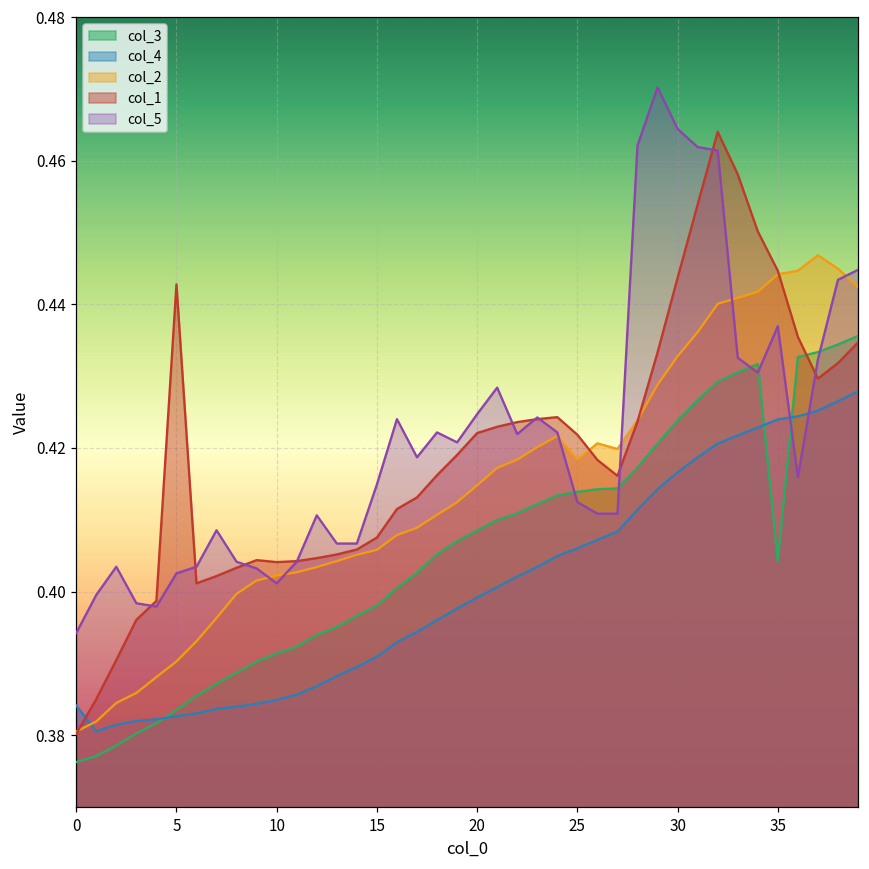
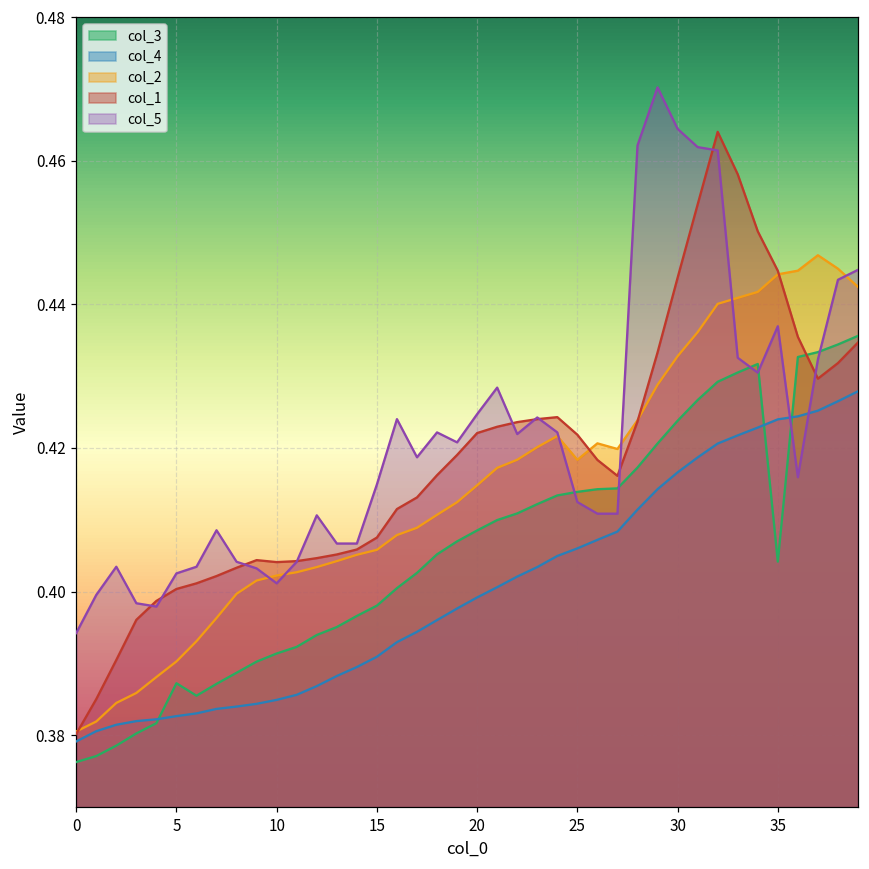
  {
    "col_3": {
      "0": 0.376,
-     "5": 0.383,
+     "5": 0.387,
      "10": 0.391,
      "15": 0.398,
      "20": 0.409,
      "25": 0.414,
      "30": 0.424,
      "35": 0.404
    },
    "col_4": {
-     "0": 0.384,
+     "0": 0.379,
      "5": 0.383,
      "10": 0.385,
      "15": 0.391,
      "20": 0.399,
      "25": 0.406,
      "30": 0.417,
      "35": 0.424
    },
    "col_2": {
      "5": 0.390,
      "10": 0.402,
      "15": 0.406,
      "20": 0.415,
      "25": 0.418,
      "30": 0.433,
      "35": 0.444
    },
    "col_1": {
-     "5": 0.443,
+     "5": 0.400,
      "10": 0.404,
      "15": 0.408,
      "20": 0.422,
      "25": 0.422,
      "30": 0.444,
      "35": 0.445
    },
    "col_5": {
      "0": 0.394,
      "5": 0.403,
      "10": 0.401,
      "15": 0.415,
      "20": 0.425,
      "25": 0.412,
      "30": 0.464,
      "35": 0.437
    }
  }
